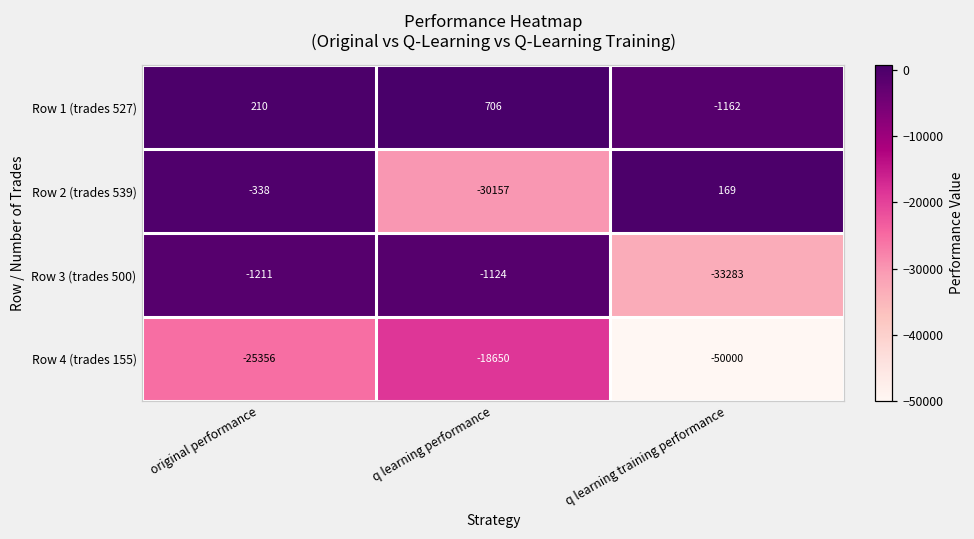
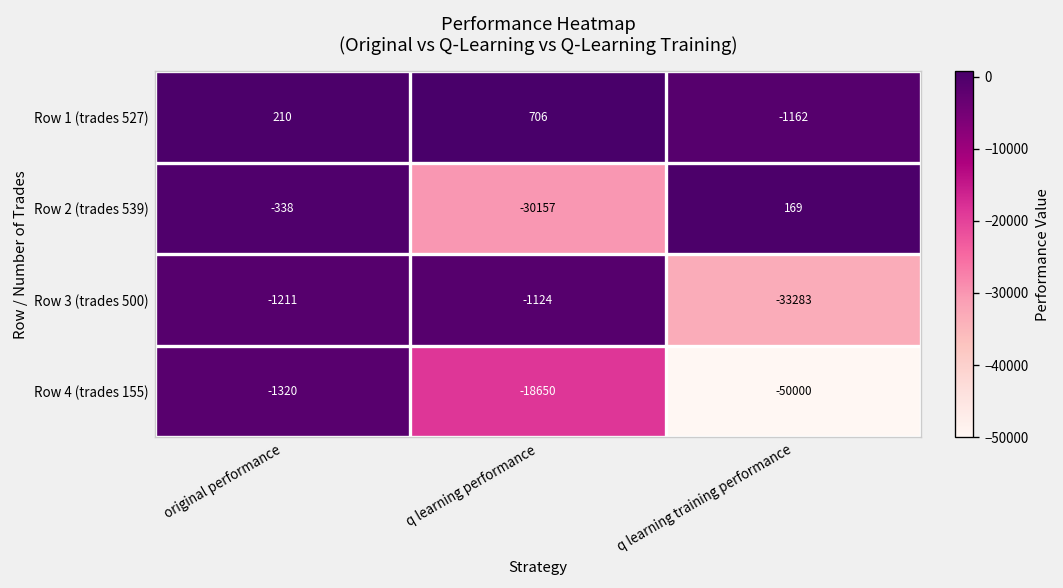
  {
    "Row 1 (trades 527)": {
      "original performance": 210,
      "q learning performance": 706,
      "q learning training performance": -1162
    },
    "Row 2 (trades 539)": {
      "original performance": -338,
      "q learning performance": -30157,
      "q learning training performance": 169
    },
    "Row 3 (trades 500)": {
      "original performance": -1211,
      "q learning performance": -1124,
      "q learning training performance": -33283
    },
    "Row 4 (trades 155)": {
-     "original performance": -25356,
+     "original performance": -1320,
      "q learning performance": -18650,
      "q learning training performance": -50000
    }
  }
